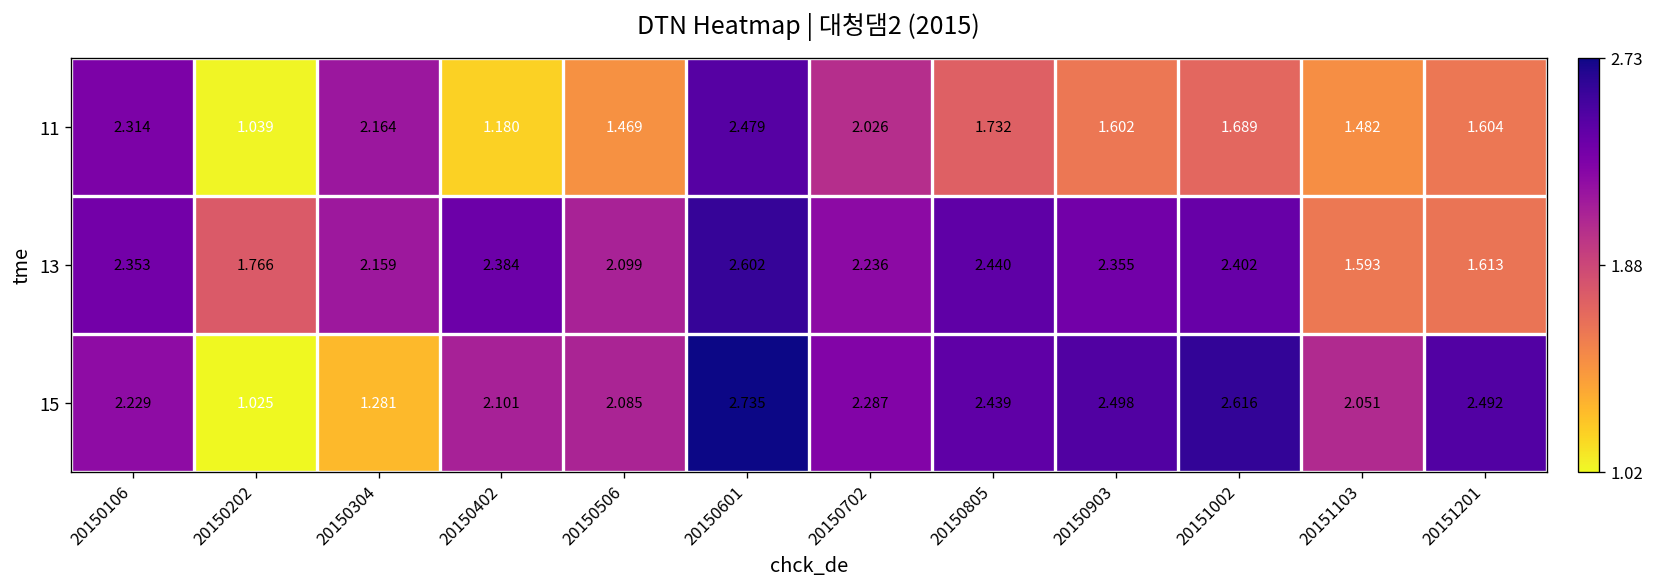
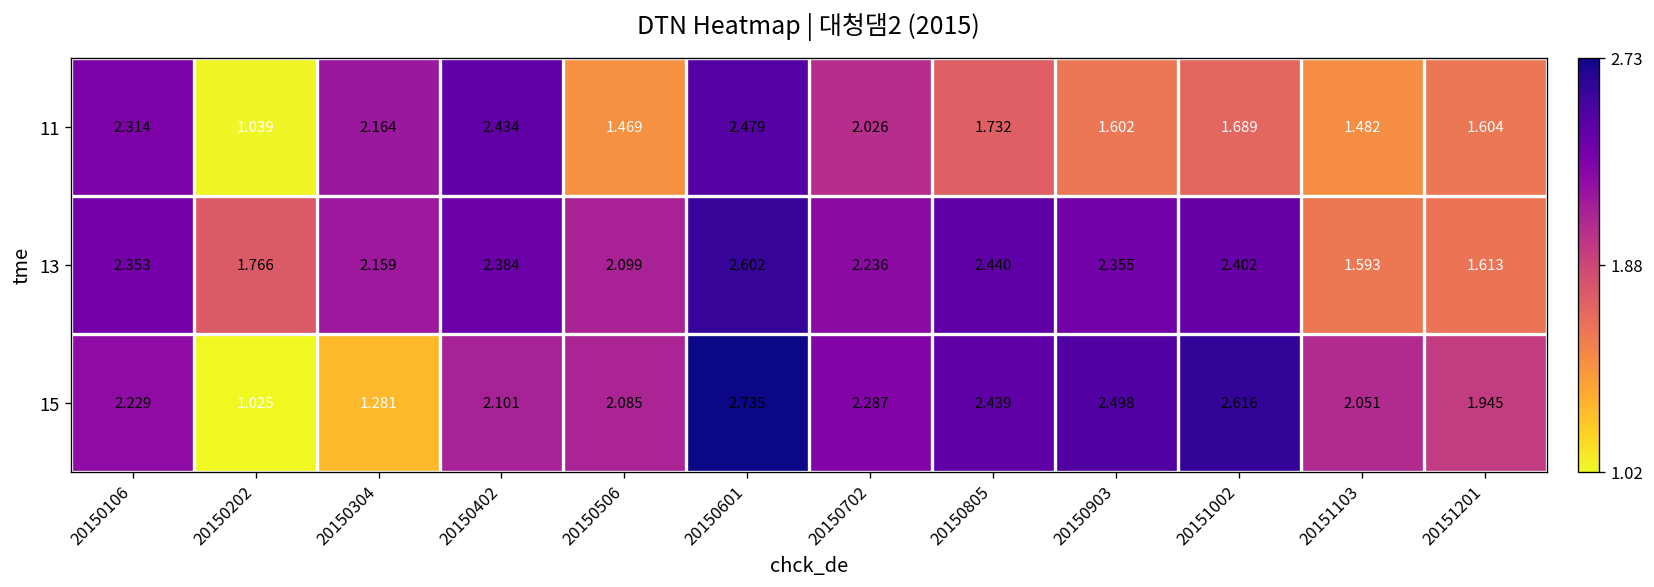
  {
    "11": {
      "20150106": 2.314,
      "20150202": 1.039,
      "20150304": 2.164,
-     "20150402": 1.180,
+     "20150402": 2.434,
      "20150506": 1.469,
      "20150601": 2.479,
      "20150702": 2.026,
      "20150805": 1.732,
      "20150903": 1.602,
      "20151002": 1.689,
      "20151103": 1.482,
      "20151201": 1.604
    },
    "13": {
      "20150106": 2.353,
      "20150202": 1.766,
      "20150304": 2.159,
      "20150402": 2.384,
      "20150506": 2.099,
      "20150601": 2.602,
      "20150702": 2.236,
      "20150805": 2.440,
      "20150903": 2.355,
      "20151002": 2.402,
      "20151103": 1.593,
      "20151201": 1.613
    },
    "15": {
      "20150106": 2.229,
      "20150202": 1.025,
      "20150304": 1.281,
      "20150402": 2.101,
      "20150506": 2.085,
      "20150601": 2.735,
      "20150702": 2.287,
      "20150805": 2.439,
      "20150903": 2.498,
      "20151002": 2.616,
      "20151103": 2.051,
-     "20151201": 2.492
+     "20151201": 1.945
    }
  }
